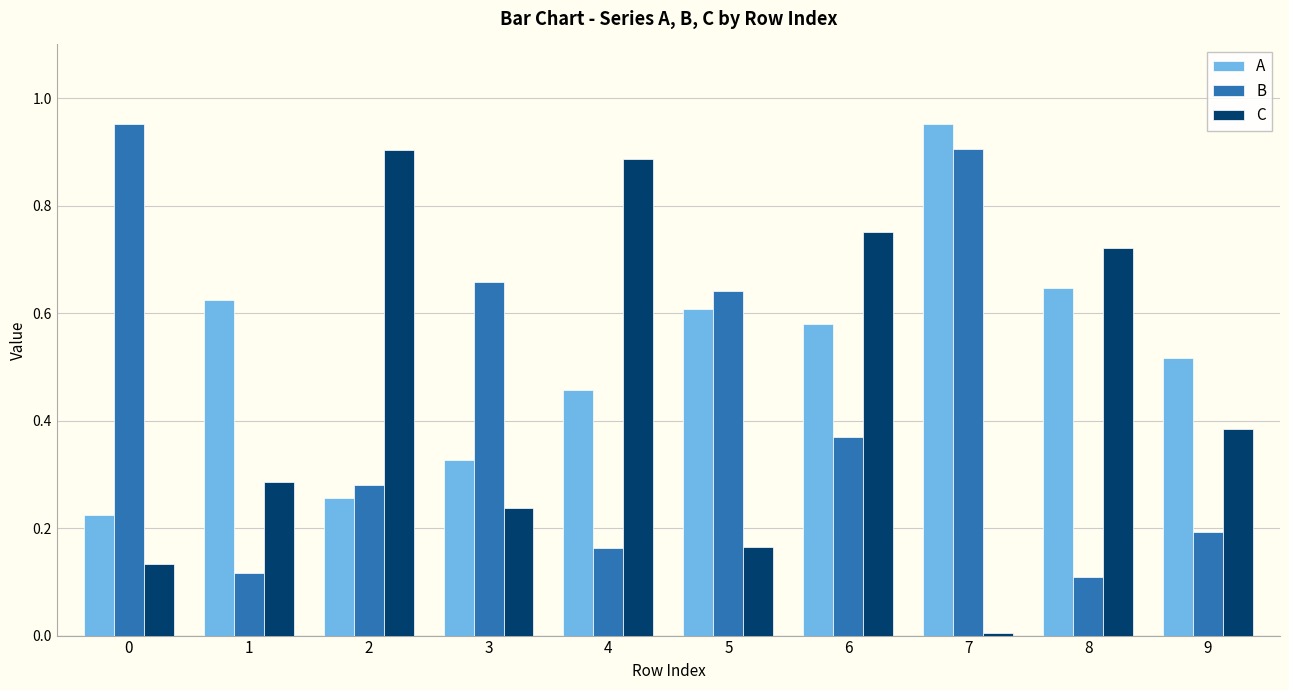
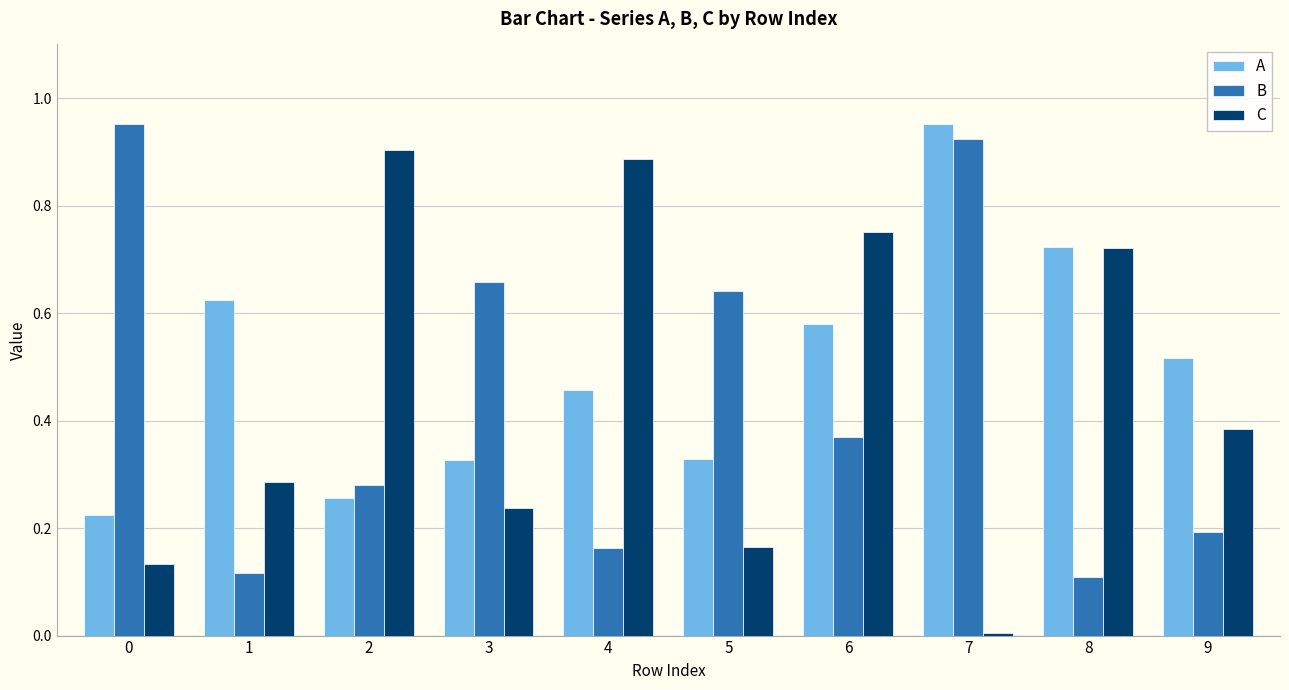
  {
    "A": {
      "0": 0.22,
      "1": 0.62,
      "2": 0.26,
      "3": 0.33,
      "4": 0.46,
-     "5": 0.61,
+     "5": 0.33,
      "6": 0.58,
      "7": 0.95,
-     "8": 0.65,
+     "8": 0.72,
      "9": 0.52
    },
    "B": {
      "0": 0.95,
      "1": 0.12,
      "2": 0.28,
      "3": 0.66,
      "4": 0.16,
      "5": 0.64,
      "6": 0.37,
-     "7": 0.91,
+     "7": 0.92,
      "8": 0.11,
      "9": 0.19
    },
    "C": {
      "0": 0.13,
      "1": 0.29,
      "2": 0.90,
      "3": 0.24,
      "4": 0.89,
      "5": 0.17,
      "6": 0.75,
      "8": 0.72,
      "9": 0.38
    }
  }
